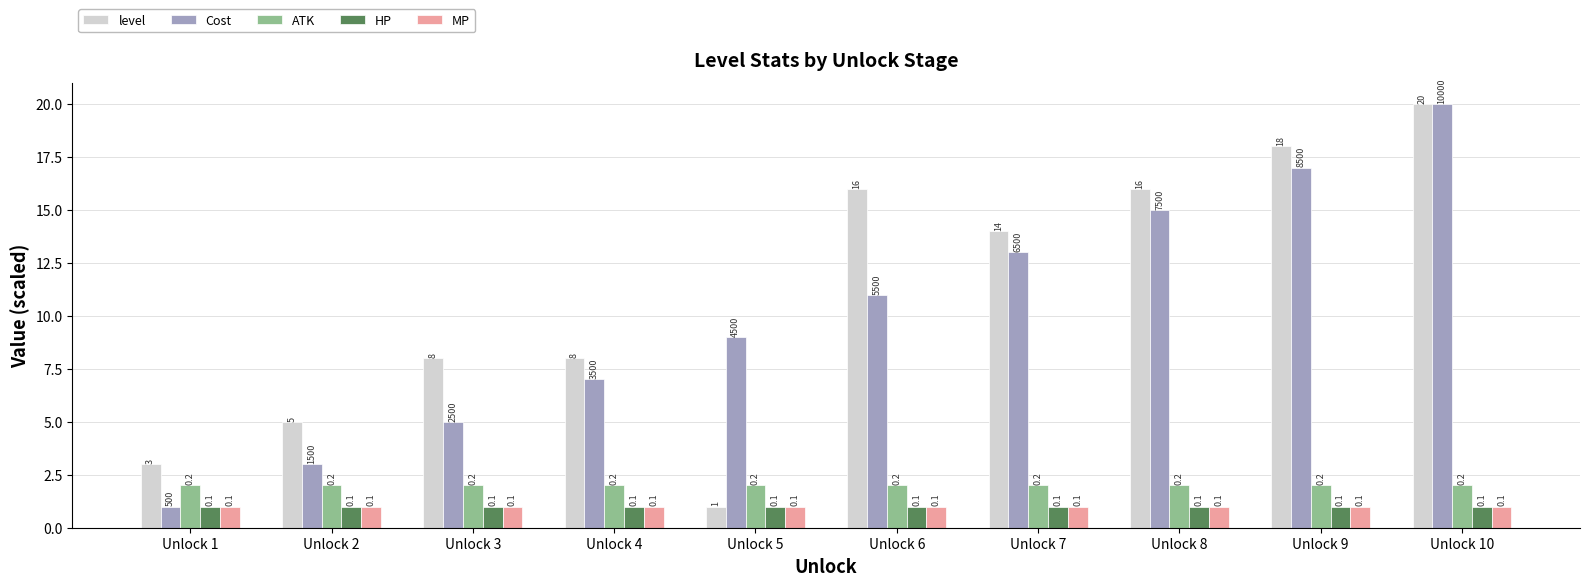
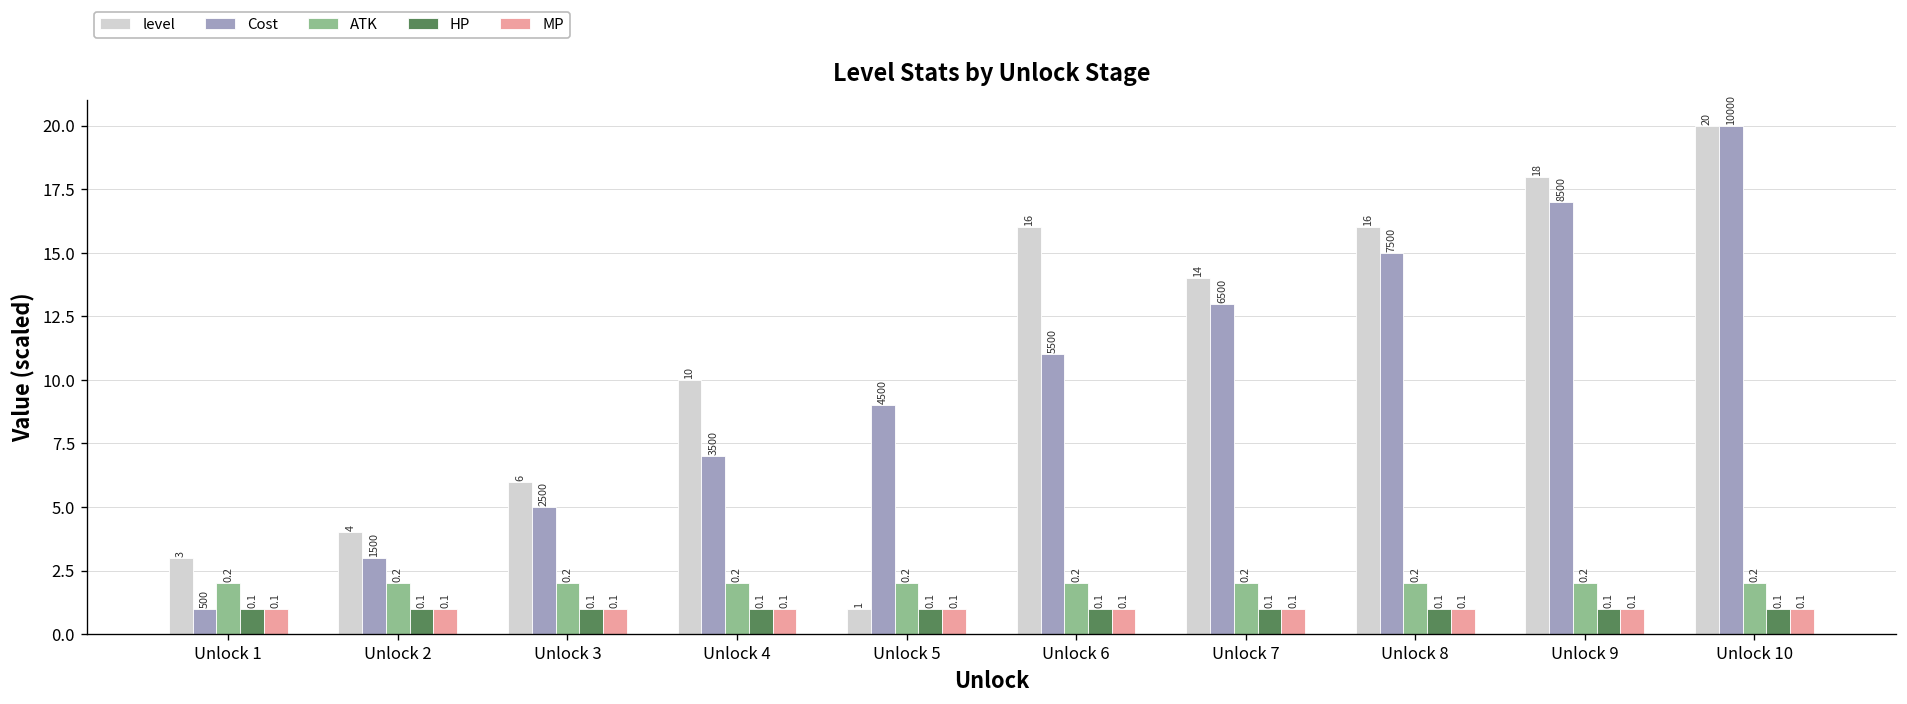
  {
    "level": {
      "Unlock 1": 3,
-     "Unlock 2": 5,
-     "Unlock 3": 8,
-     "Unlock 4": 8,
+     "Unlock 2": 4,
+     "Unlock 3": 6,
+     "Unlock 4": 10,
      "Unlock 5": 1,
      "Unlock 6": 16,
      "Unlock 7": 14,
      "Unlock 8": 16,
      "Unlock 9": 18,
      "Unlock 10": 20
    }
  }
